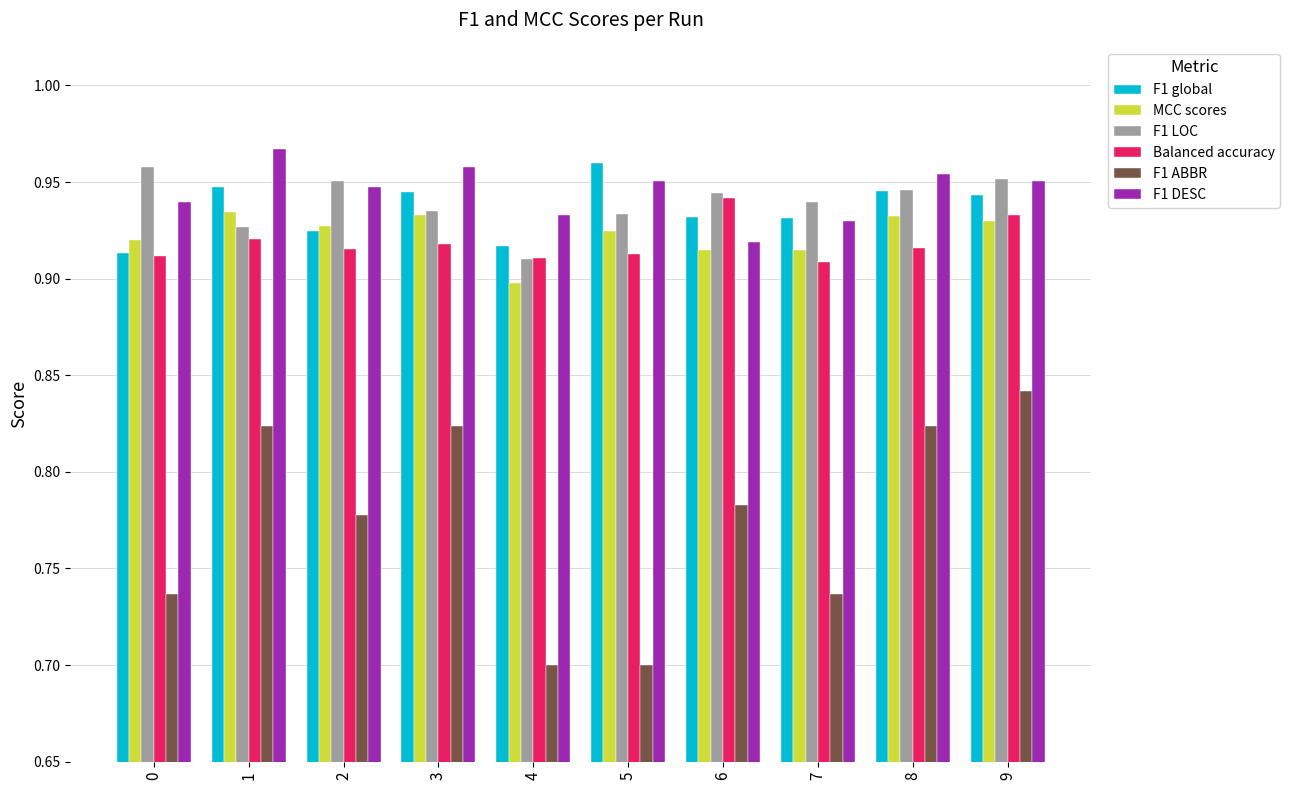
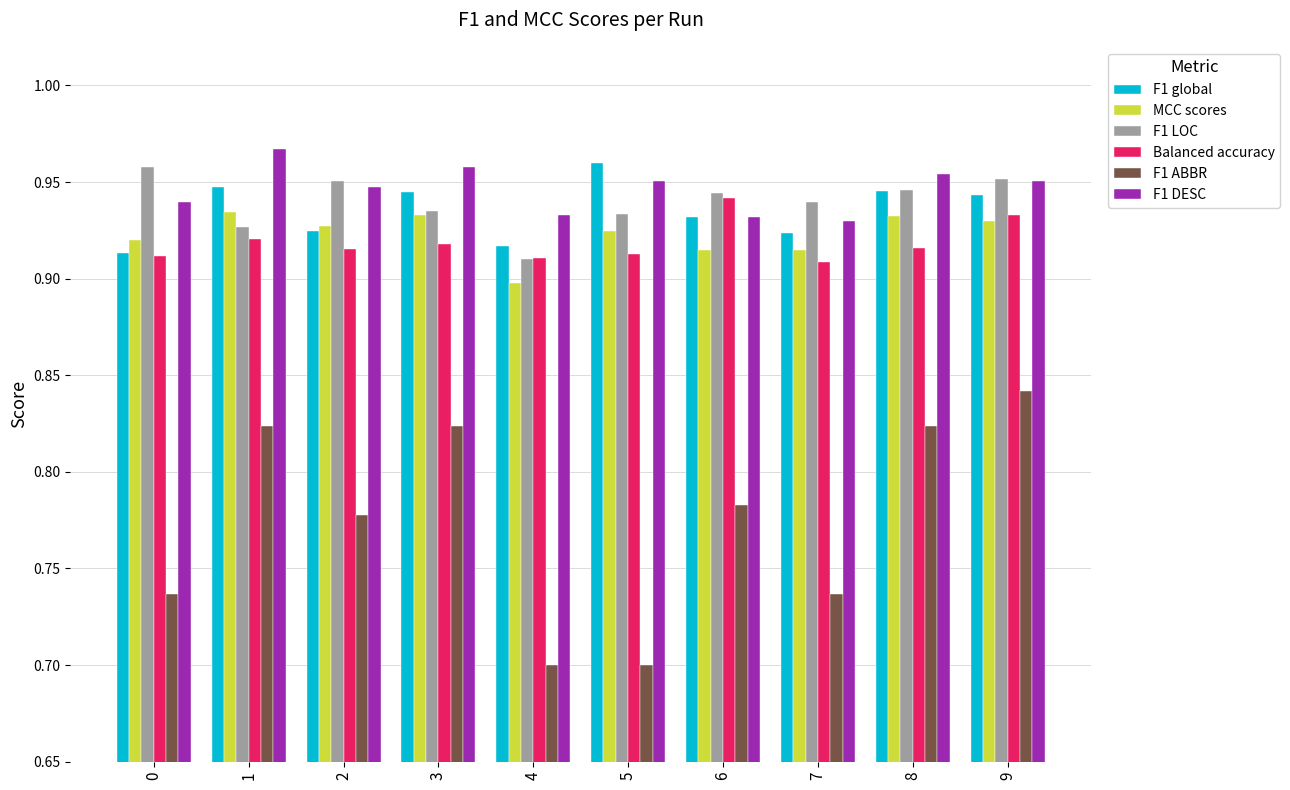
  {
    "F1 global": {
      "0": 0.913,
      "1": 0.948,
      "2": 0.925,
      "3": 0.945,
      "4": 0.917,
      "5": 0.960,
      "6": 0.932,
-     "7": 0.932,
+     "7": 0.923,
      "8": 0.946,
      "9": 0.944
    },
    "MCC scores": {
      "0": 0.920,
      "1": 0.935,
      "2": 0.928,
      "3": 0.933,
      "4": 0.898,
      "5": 0.925,
      "6": 0.915,
      "7": 0.915,
      "8": 0.932,
      "9": 0.930
    },
    "F1 LOC": {
      "0": 0.958,
      "1": 0.927,
      "2": 0.951,
      "3": 0.935,
      "4": 0.910,
      "5": 0.933,
      "6": 0.944,
      "7": 0.940,
      "8": 0.946,
      "9": 0.952
    },
    "Balanced accuracy": {
      "0": 0.912,
      "1": 0.921,
      "2": 0.916,
      "3": 0.918,
      "4": 0.911,
      "5": 0.913,
      "6": 0.942,
      "7": 0.908,
      "8": 0.916,
      "9": 0.933
    },
    "F1 ABBR": {
      "0": 0.737,
      "1": 0.824,
      "2": 0.778,
      "3": 0.824,
      "4": 0.700,
      "5": 0.700,
      "6": 0.783,
      "7": 0.737,
      "8": 0.824,
      "9": 0.842
    },
    "F1 DESC": {
      "0": 0.940,
      "1": 0.967,
      "2": 0.947,
      "3": 0.958,
      "4": 0.933,
      "5": 0.950,
-     "6": 0.919,
+     "6": 0.932,
      "7": 0.930,
      "8": 0.954,
      "9": 0.950
    }
  }
